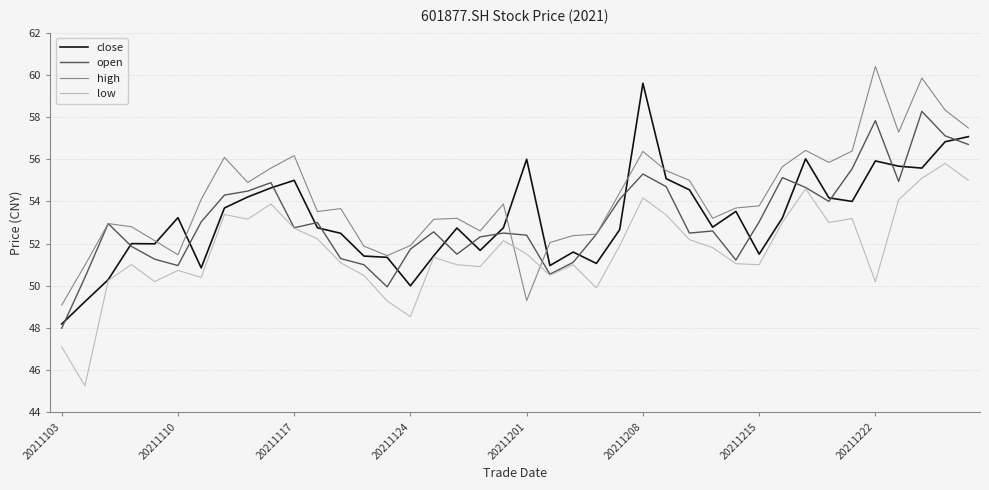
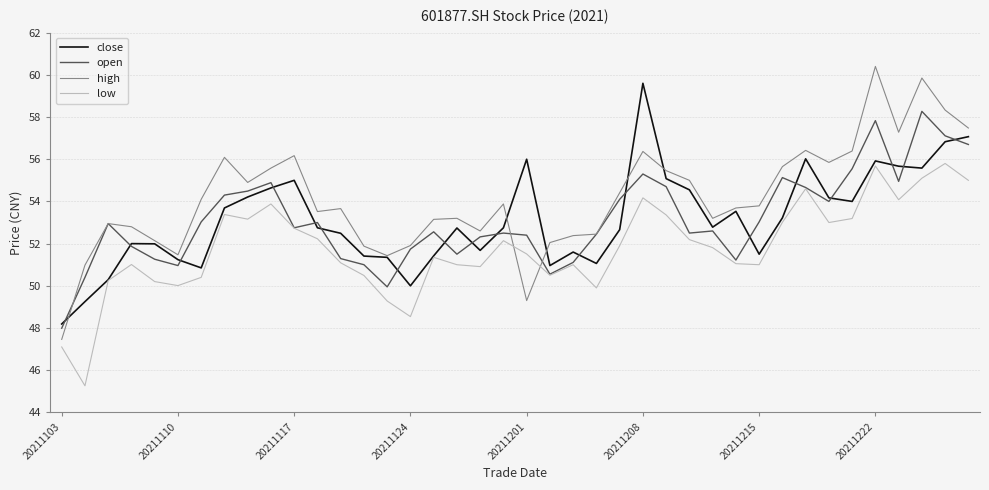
  {
    "close": {
      "20211103": 48.2,
-     "20211110": 53.2,
+     "20211110": 51.2,
      "20211117": 55.0,
      "20211124": 50.0,
      "20211201": 56.0,
      "20211208": 59.6,
      "20211215": 51.5,
      "20211222": 55.9
    },
    "open": {
      "20211103": 48.0,
      "20211110": 51.0,
      "20211124": 51.7,
      "20211201": 52.4,
      "20211208": 55.3,
      "20211215": 53.0,
      "20211222": 57.8
    },
    "high": {
-     "20211103": 49.1,
+     "20211103": 47.5,
      "20211110": 51.5,
      "20211117": 56.2,
      "20211124": 51.9,
      "20211201": 49.3,
      "20211208": 56.4,
      "20211215": 53.8,
      "20211222": 60.4
    },
    "low": {
      "20211103": 47.1,
-     "20211110": 50.7,
+     "20211110": 50.0,
      "20211124": 48.5,
      "20211201": 51.5,
      "20211208": 54.2,
      "20211215": 51.0,
-     "20211222": 50.2
+     "20211222": 55.7
    }
  }
